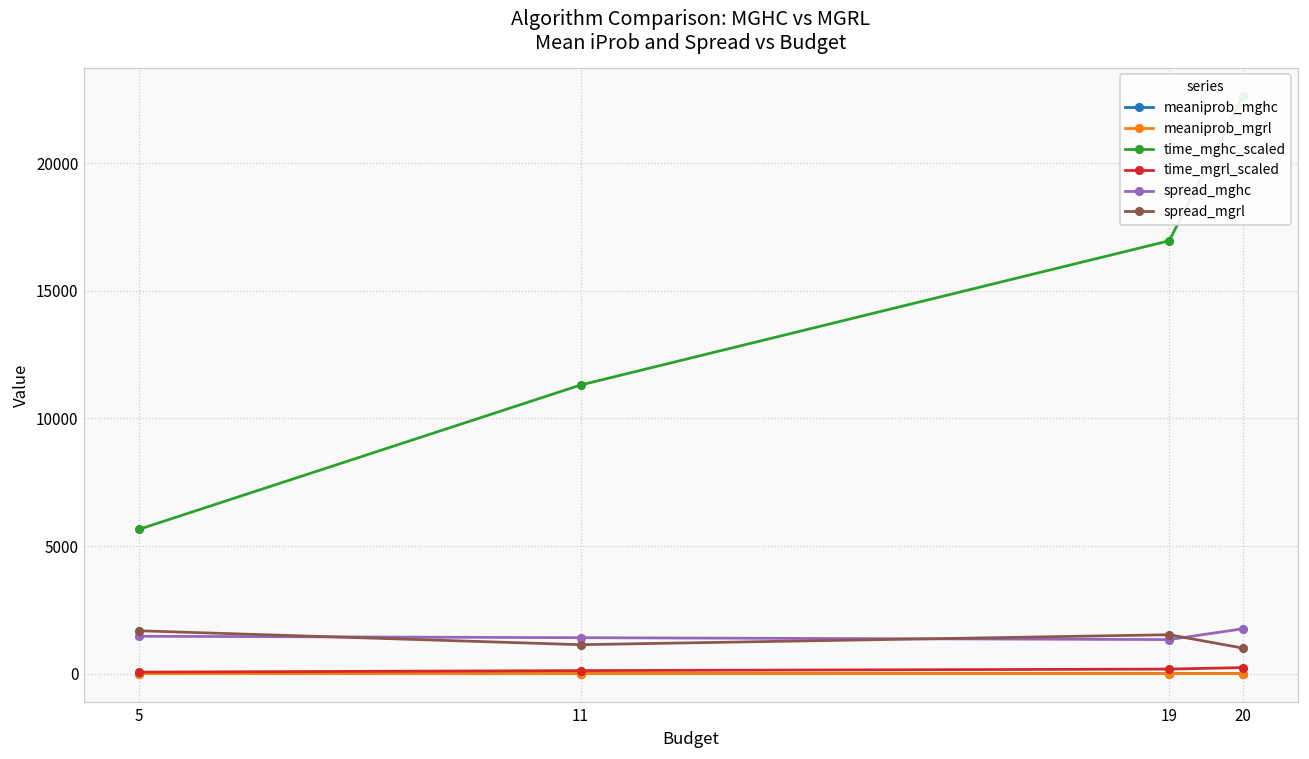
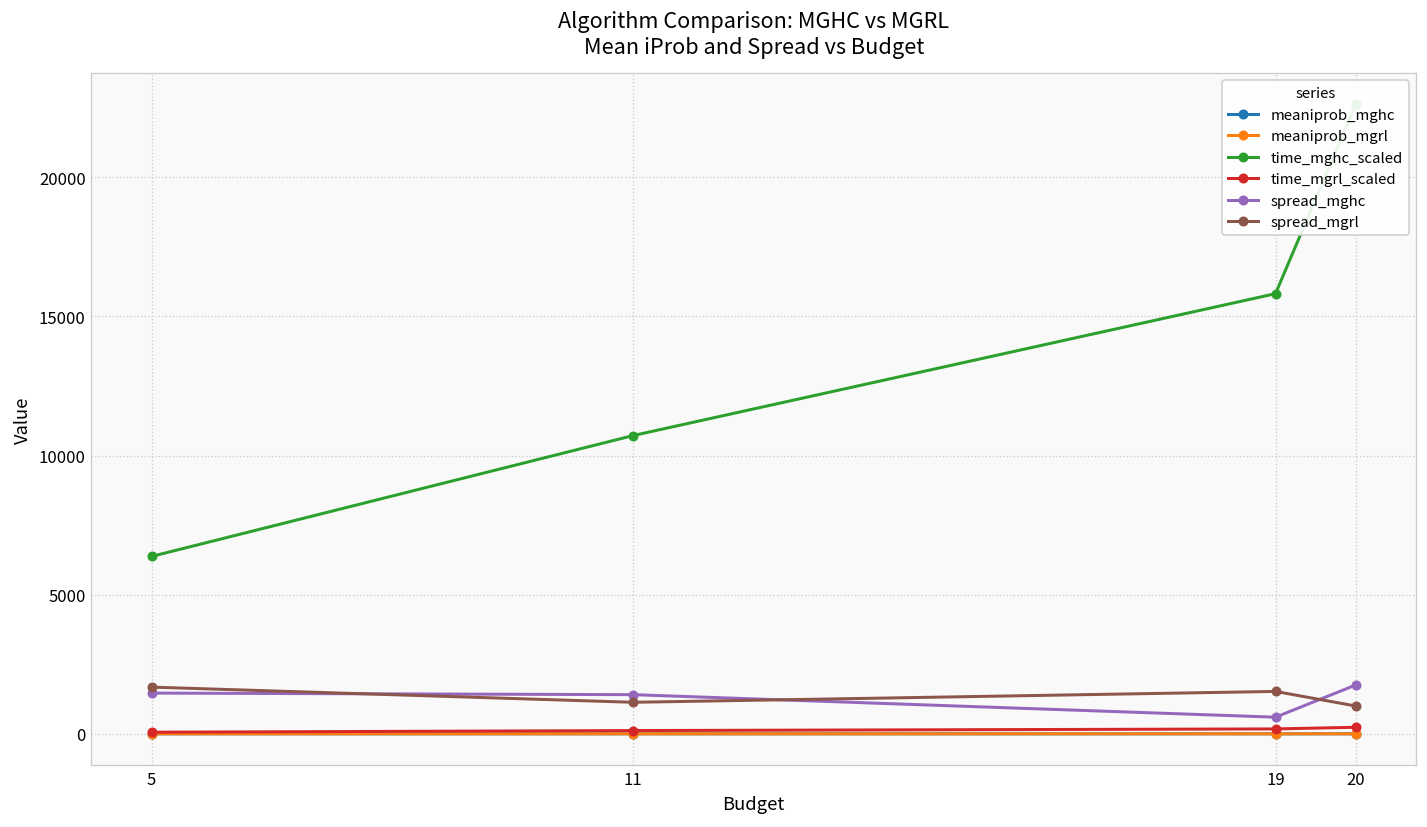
  {
    "meaniprob_mgrl": {
      "11": 0,
      "19": 0,
      "20": 0
    },
    "time_mghc_scaled": {
-     "5": 5700,
-     "11": 11300,
-     "19": 17000
+     "5": 6400,
+     "11": 10700,
+     "19": 15800
    },
    "time_mgrl_scaled": {
      "11": 100,
      "19": 200,
      "20": 200
    },
    "spread_mghc": {
      "5": 1500,
      "11": 1400,
-     "19": 1300,
+     "19": 600,
      "20": 1800
    },
    "spread_mgrl": {
      "5": 1700,
      "11": 1100,
      "19": 1500,
      "20": 1000
    }
  }
